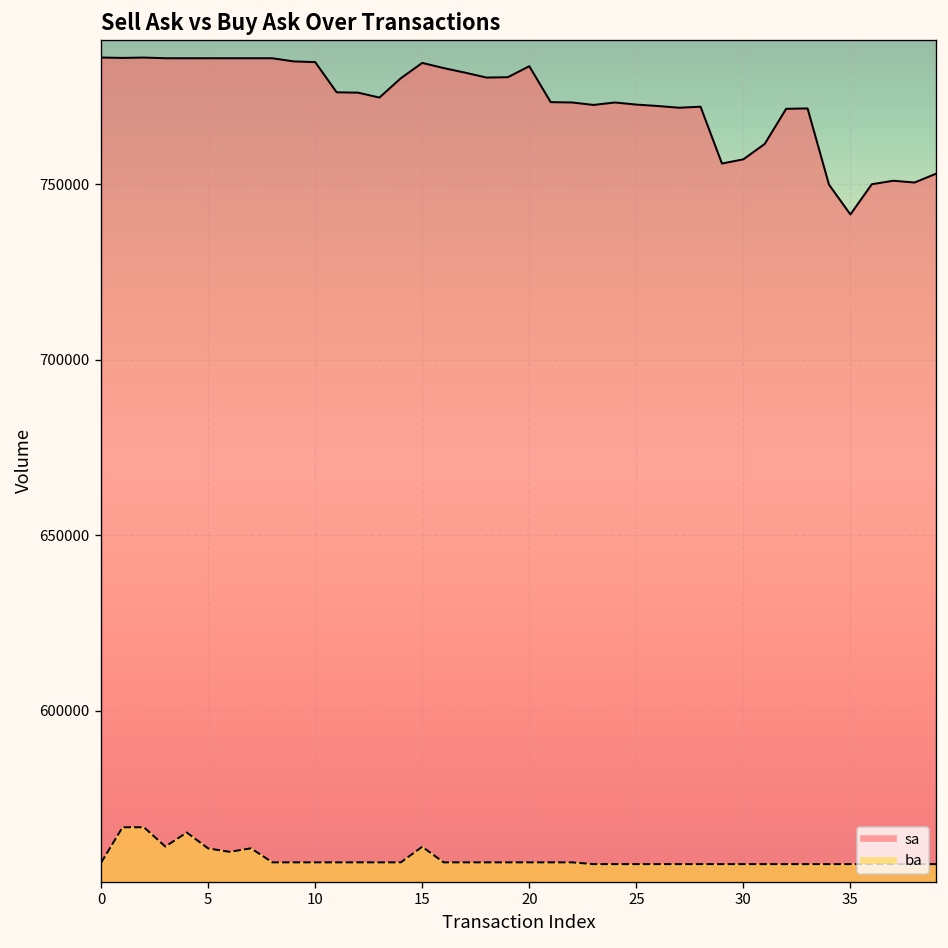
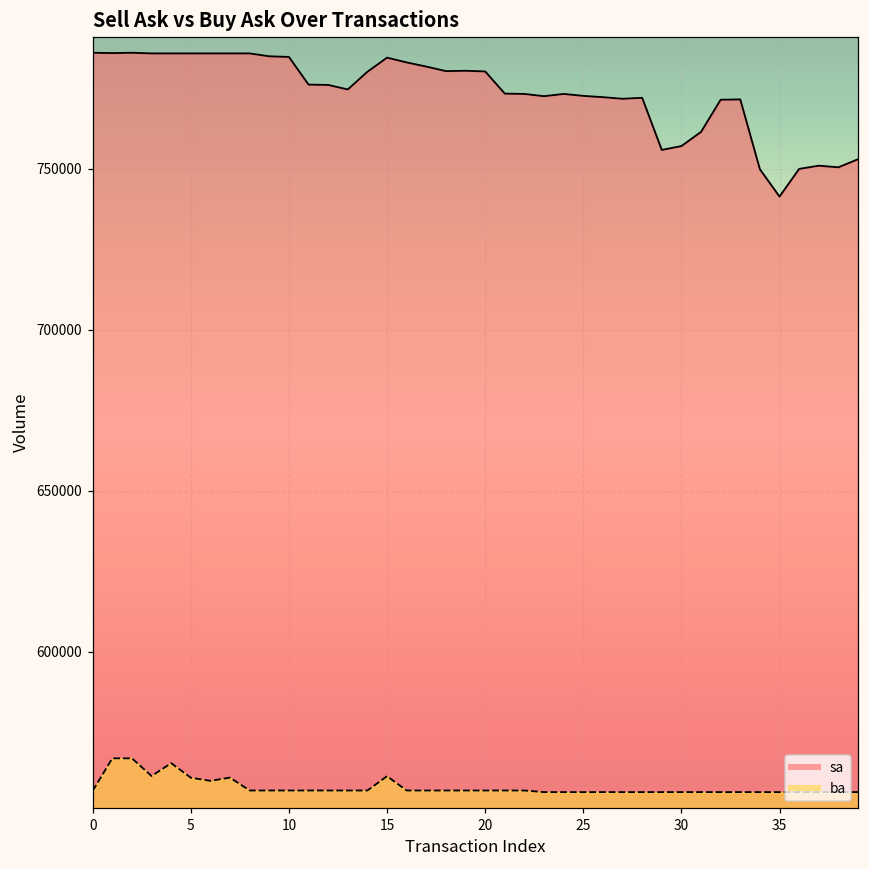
  {
    "sa": {
      "0": 786000,
      "5": 786000,
      "10": 785000,
      "15": 785000,
-     "20": 784000,
+     "20": 780000,
      "25": 773000,
      "30": 757000,
      "35": 741000
    },
    "ba": {
      "0": 557000,
      "5": 561000,
      "10": 557000,
      "15": 561000,
      "20": 557000,
      "25": 556000,
      "30": 556000,
      "35": 556000
    }
  }
